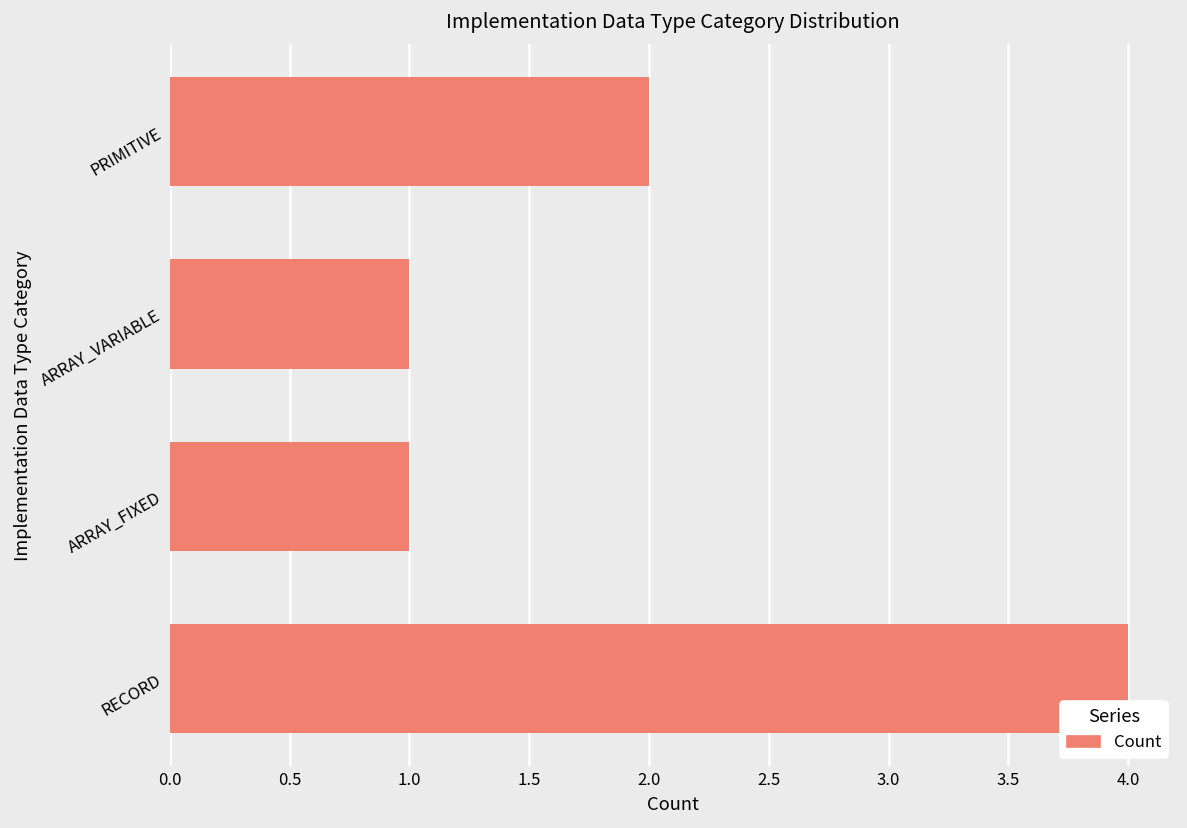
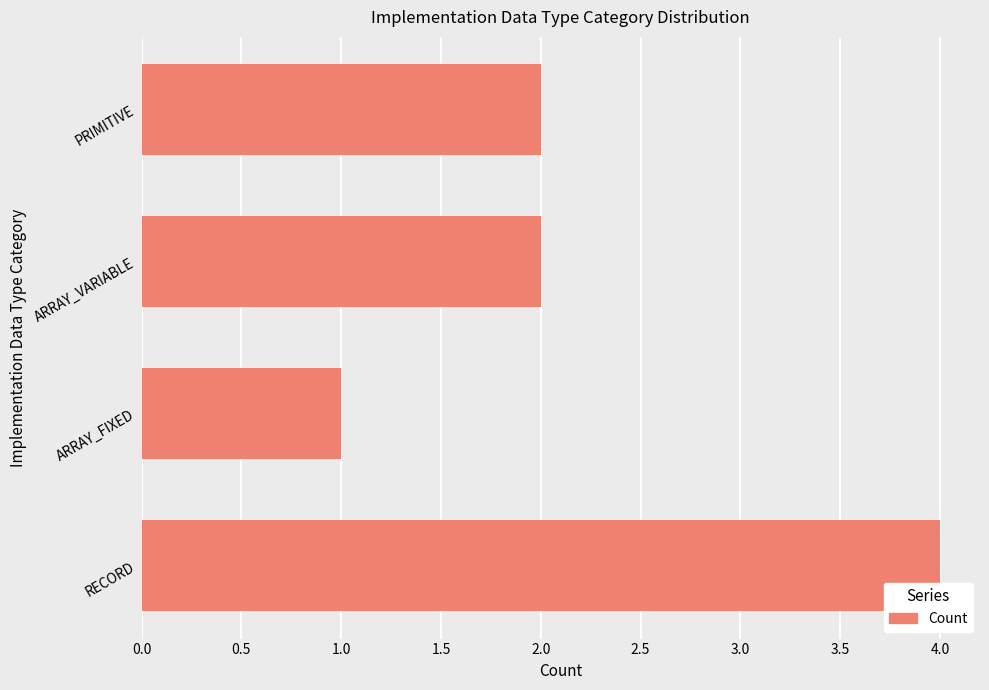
  {
    "PRIMITIVE": 2,
-   "ARRAY_VARIABLE": 1,
+   "ARRAY_VARIABLE": 2,
    "ARRAY_FIXED": 1,
    "RECORD": 4
  }
